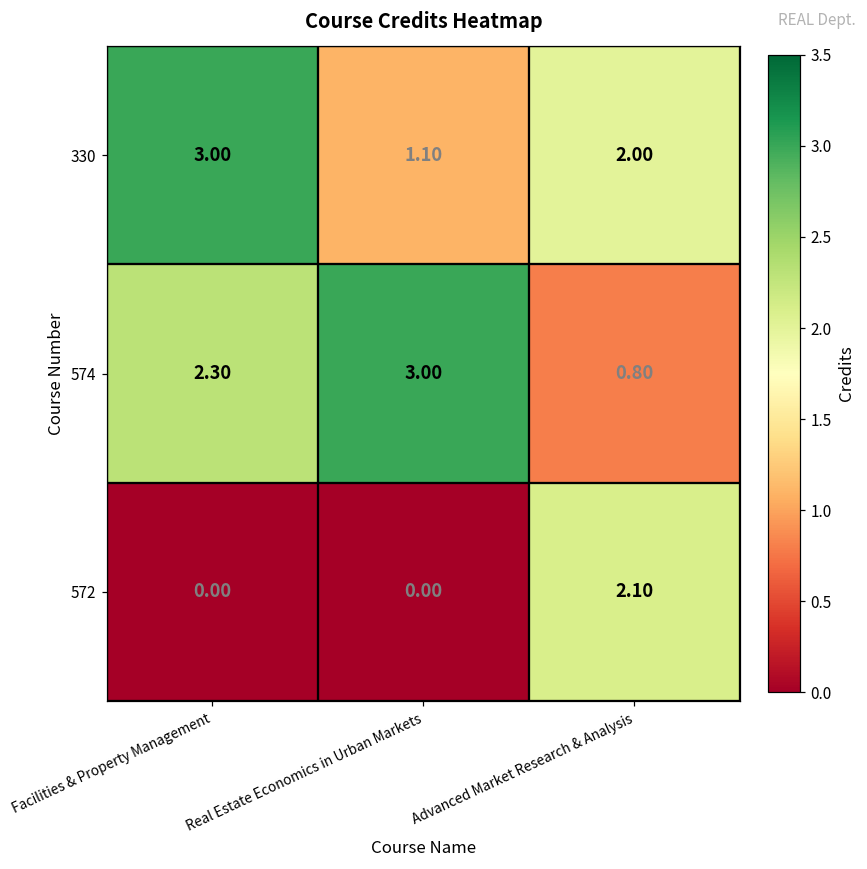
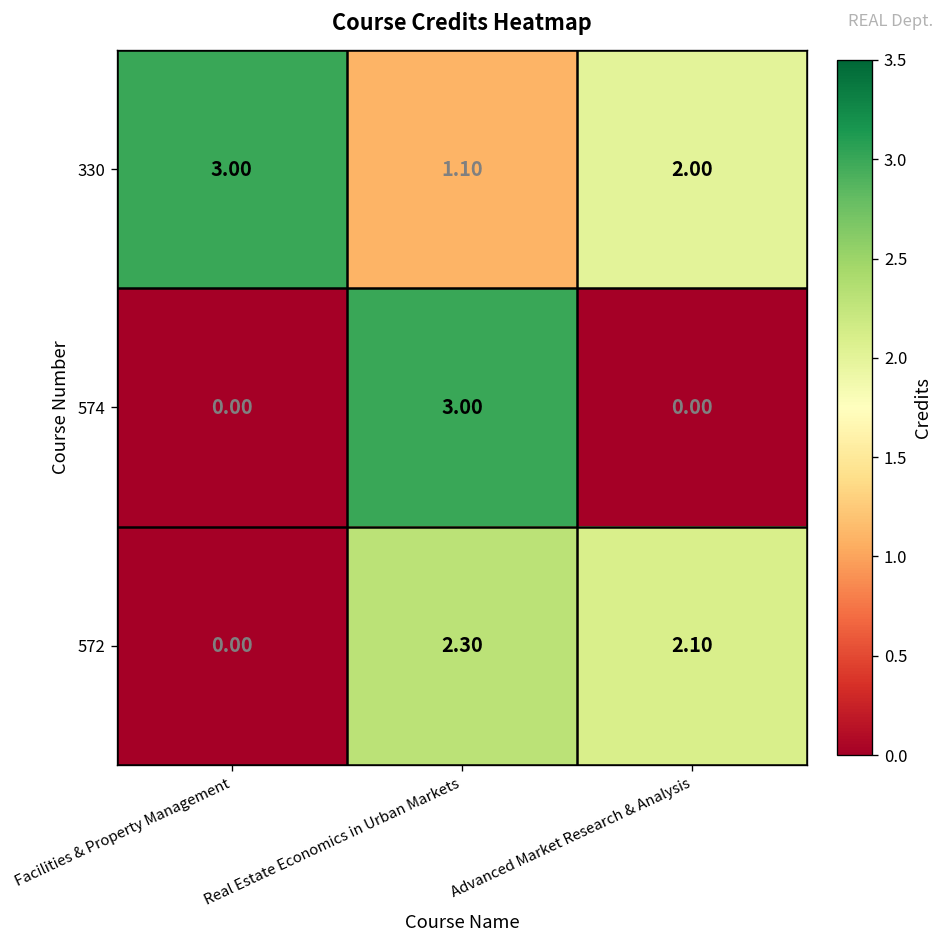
  {
    "330": {
      "Facilities & Property Management": 3.00,
      "Real Estate Economics in Urban Markets": 1.10,
      "Advanced Market Research & Analysis": 2.00
    },
    "574": {
-     "Facilities & Property Management": 2.30,
+     "Facilities & Property Management": 0.00,
      "Real Estate Economics in Urban Markets": 3.00,
-     "Advanced Market Research & Analysis": 0.80
+     "Advanced Market Research & Analysis": 0.00
    },
    "572": {
      "Facilities & Property Management": 0.00,
-     "Real Estate Economics in Urban Markets": 0.00,
+     "Real Estate Economics in Urban Markets": 2.30,
      "Advanced Market Research & Analysis": 2.10
    }
  }
